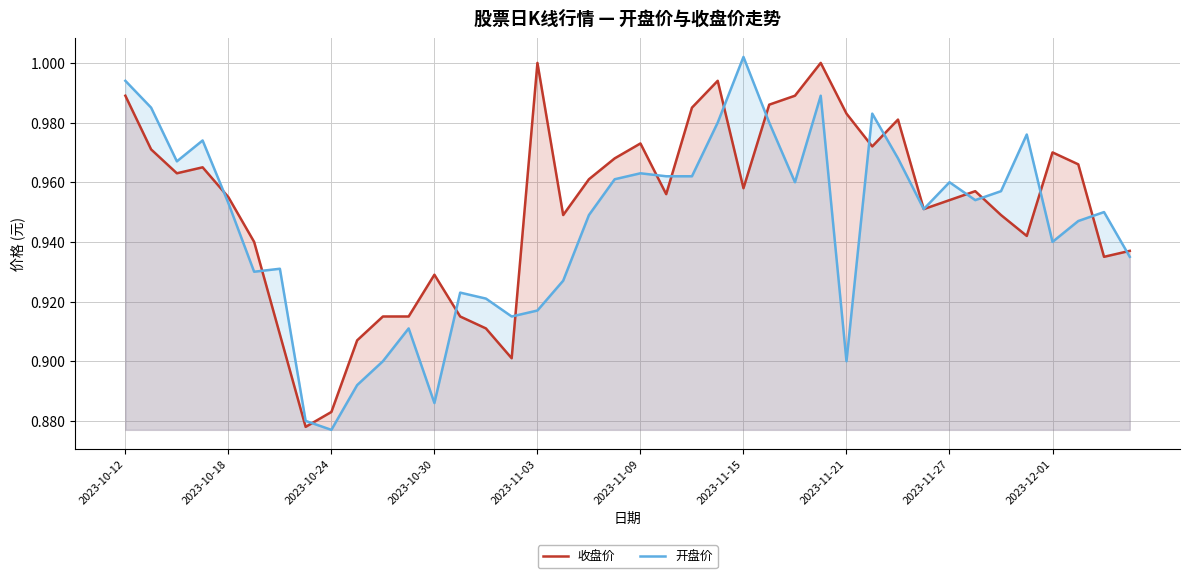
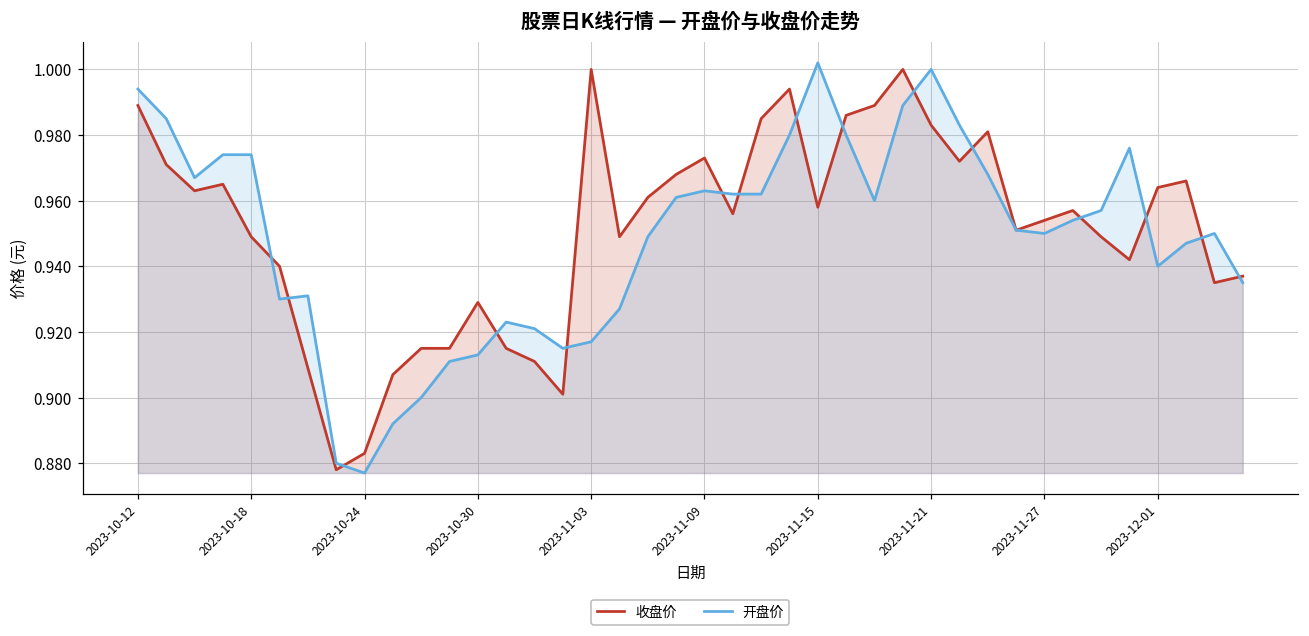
  {
    "收盘价": {
      "2023-10-12": 0.989,
-     "2023-10-18": 0.955,
+     "2023-10-18": 0.949,
      "2023-10-24": 0.883,
      "2023-10-30": 0.929,
      "2023-11-03": 1.000,
      "2023-11-09": 0.973,
      "2023-11-15": 0.958,
      "2023-11-21": 0.983,
      "2023-11-27": 0.954,
-     "2023-12-01": 0.970
+     "2023-12-01": 0.964
    },
    "开盘价": {
      "2023-10-12": 0.994,
-     "2023-10-18": 0.953,
+     "2023-10-18": 0.974,
      "2023-10-24": 0.877,
-     "2023-10-30": 0.886,
+     "2023-10-30": 0.913,
      "2023-11-03": 0.917,
      "2023-11-09": 0.963,
      "2023-11-15": 1.002,
-     "2023-11-21": 0.9,
-     "2023-11-27": 0.96,
+     "2023-11-21": 1.0,
+     "2023-11-27": 0.95,
      "2023-12-01": 0.940
    }
  }
